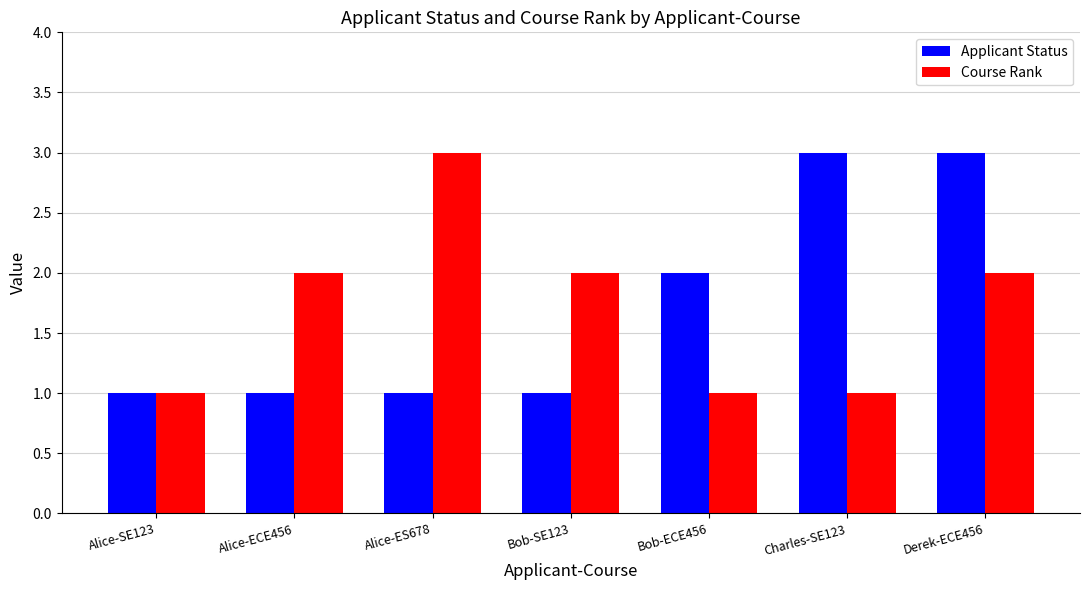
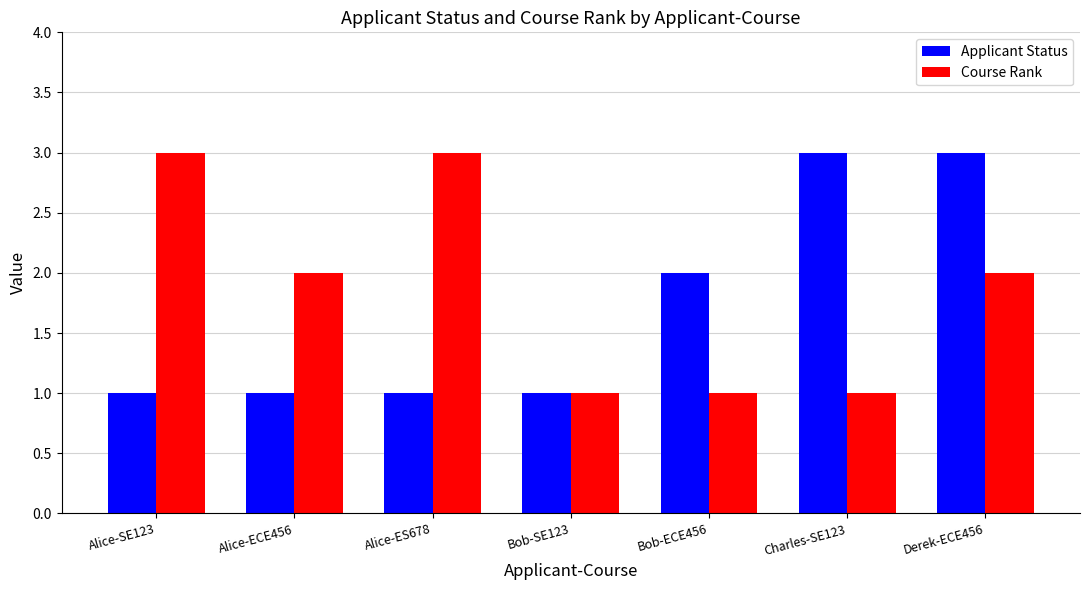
  {
    "Applicant Status": {
      "Alice-SE123": 1,
      "Alice-ECE456": 1,
      "Alice-ES678": 1,
      "Bob-SE123": 1,
      "Bob-ECE456": 2,
      "Charles-SE123": 3,
      "Derek-ECE456": 3
    },
    "Course Rank": {
-     "Alice-SE123": 1,
+     "Alice-SE123": 3,
      "Alice-ECE456": 2,
      "Alice-ES678": 3,
-     "Bob-SE123": 2,
+     "Bob-SE123": 1,
      "Bob-ECE456": 1,
      "Charles-SE123": 1,
      "Derek-ECE456": 2
    }
  }
